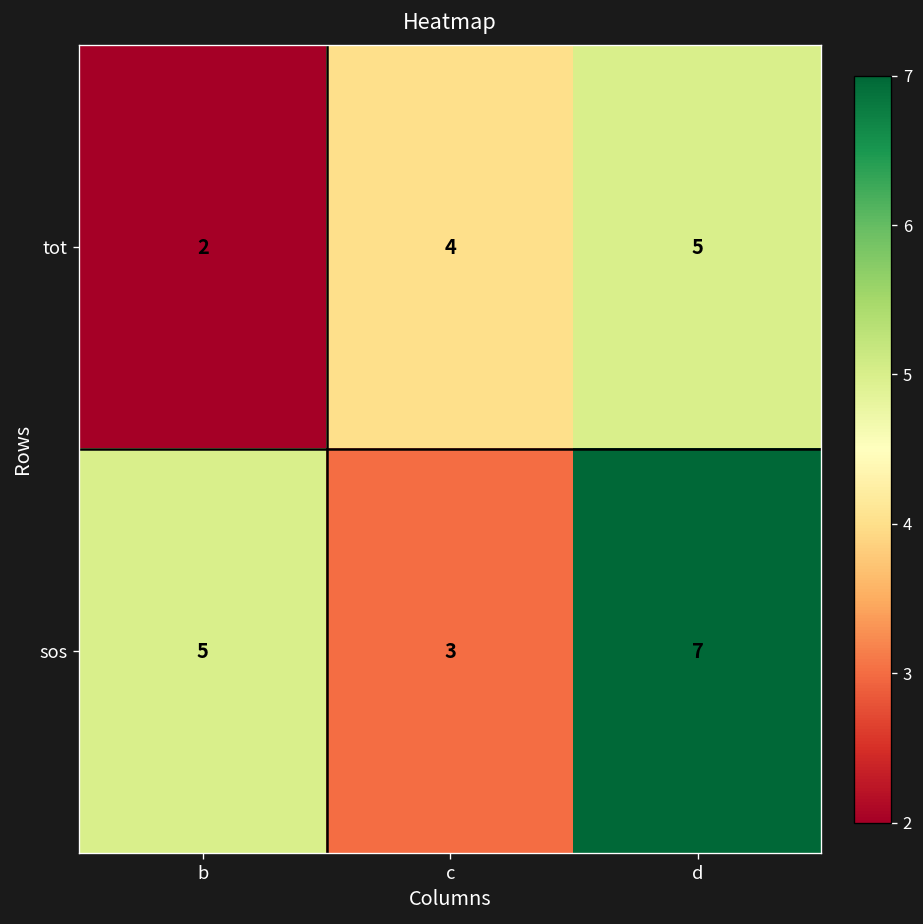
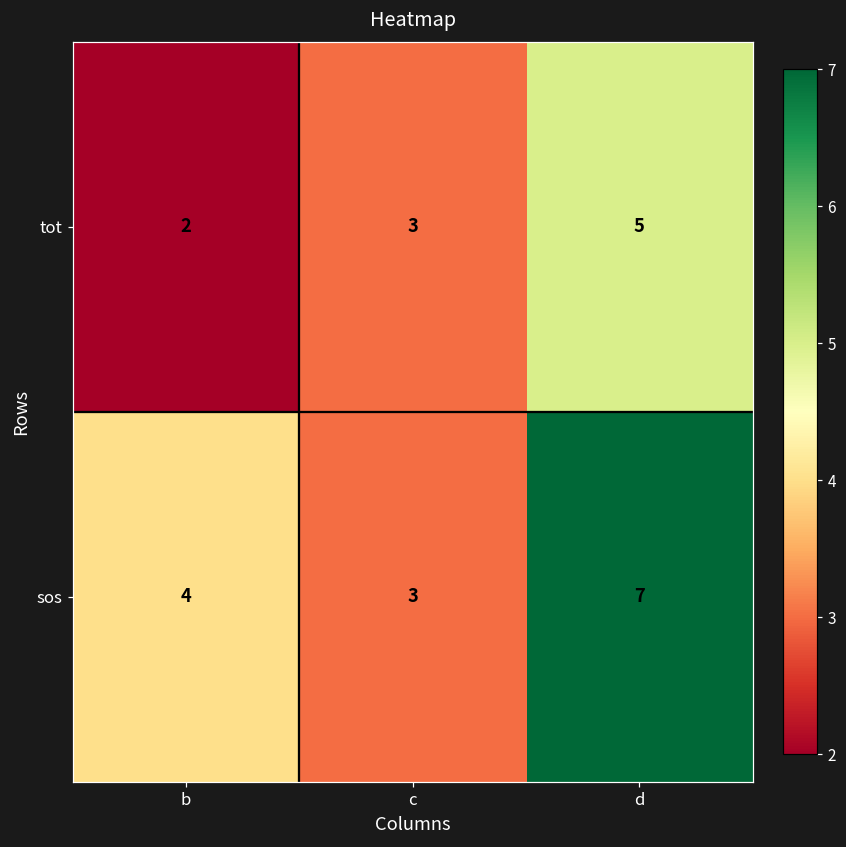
  {
    "tot": {
      "b": 2,
-     "c": 4,
+     "c": 3,
      "d": 5
    },
    "sos": {
-     "b": 5,
+     "b": 4,
      "c": 3,
      "d": 7
    }
  }
